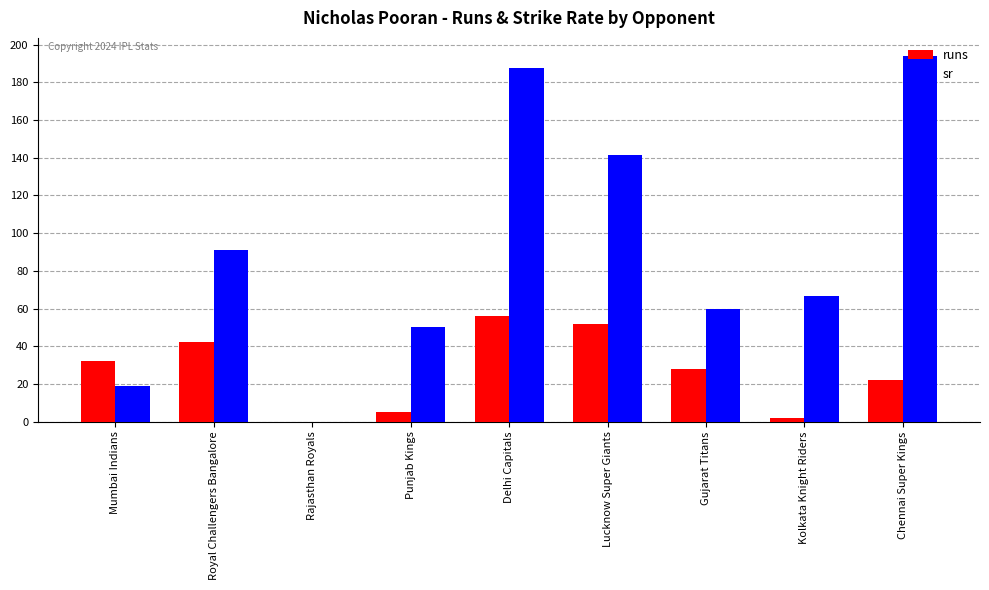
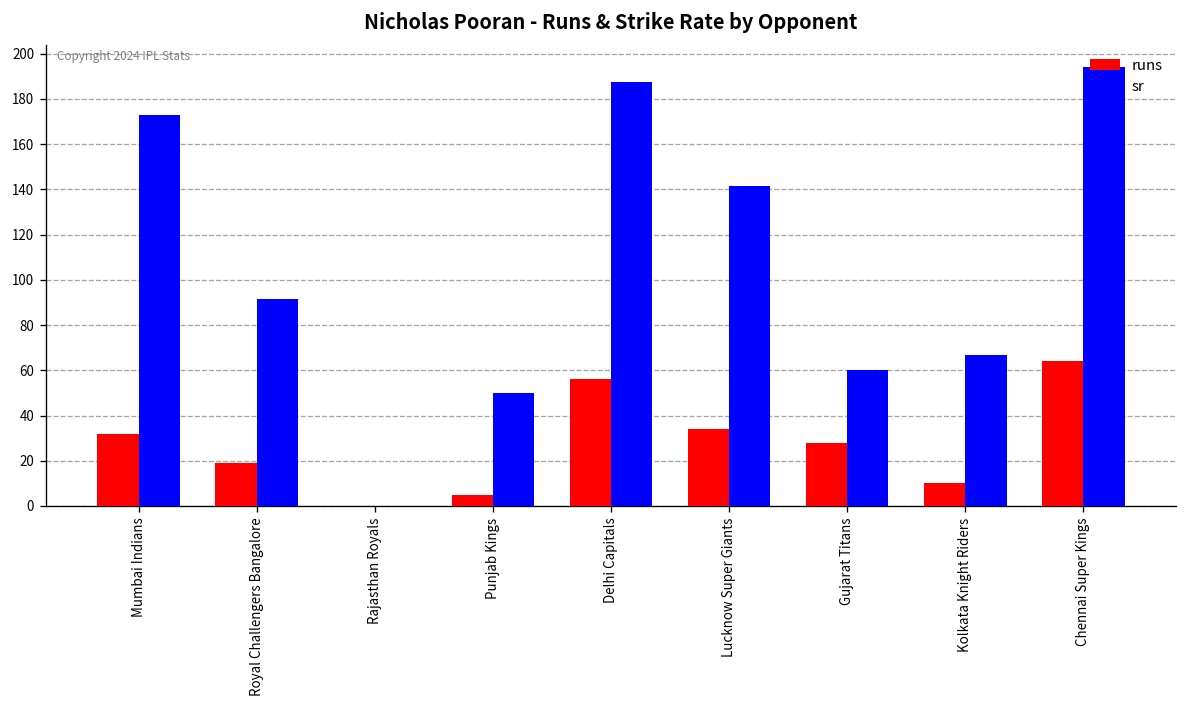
  {
    "runs": {
      "Mumbai Indians": 32,
-     "Royal Challengers Bangalore": 42,
+     "Royal Challengers Bangalore": 19,
      "Rajasthan Royals": 0,
      "Punjab Kings": 5,
      "Delhi Capitals": 56,
-     "Lucknow Super Giants": 52,
+     "Lucknow Super Giants": 34,
      "Gujarat Titans": 28,
-     "Kolkata Knight Riders": 2,
-     "Chennai Super Kings": 22
+     "Kolkata Knight Riders": 10,
+     "Chennai Super Kings": 64
    },
    "sr": {
-     "Mumbai Indians": 19,
+     "Mumbai Indians": 173,
      "Royal Challengers Bangalore": 91,
      "Rajasthan Royals": 0,
      "Punjab Kings": 50,
      "Delhi Capitals": 187,
      "Lucknow Super Giants": 142,
      "Gujarat Titans": 60,
      "Kolkata Knight Riders": 67,
      "Chennai Super Kings": 194
    }
  }
